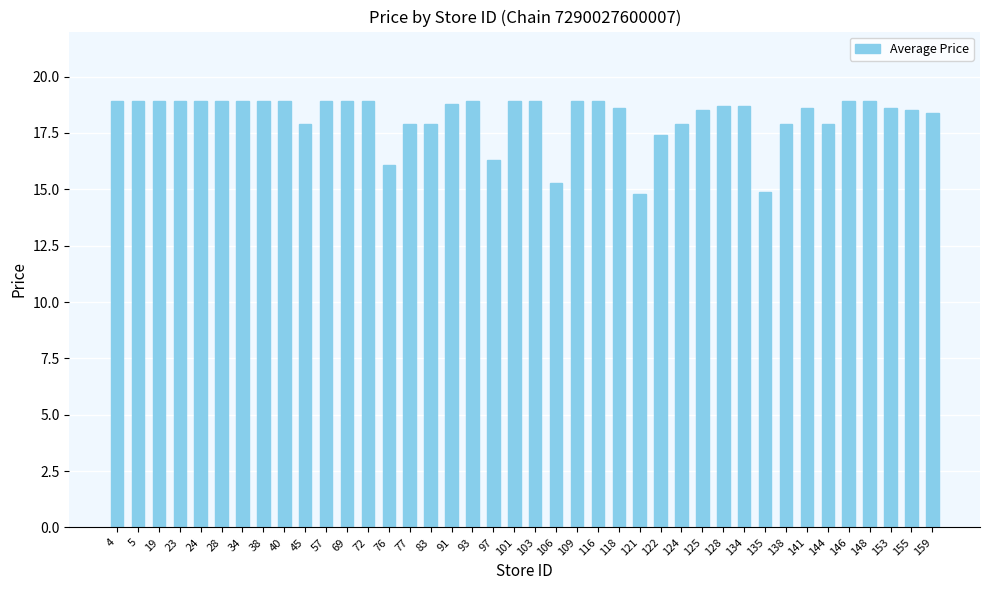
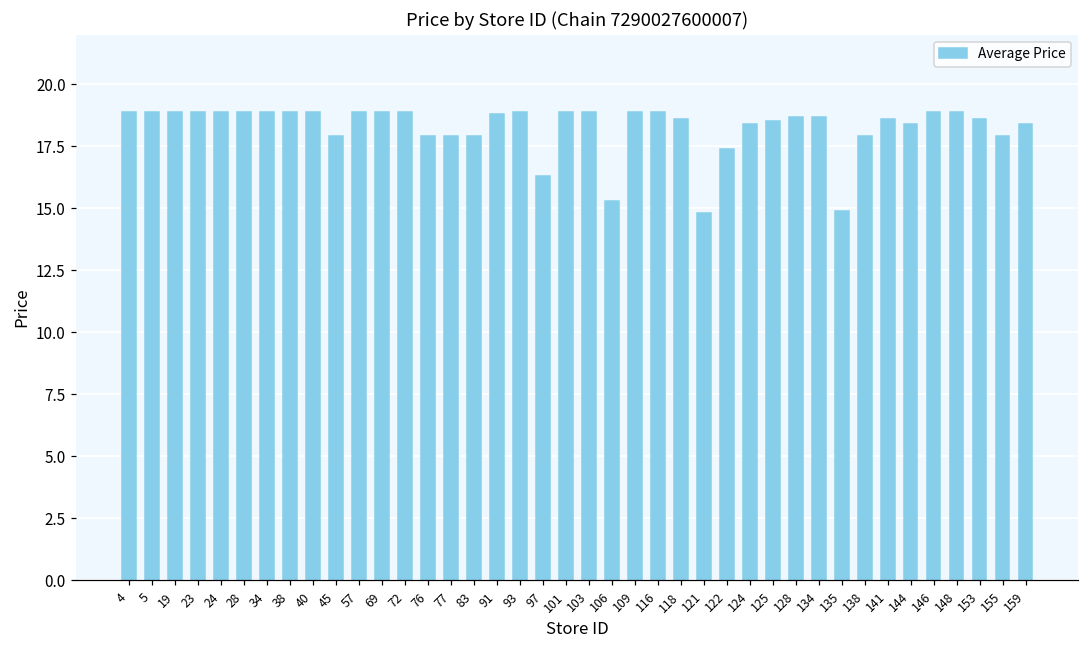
  {
    "4": 18.9,
    "5": 18.9,
    "19": 18.9,
    "23": 18.9,
    "24": 18.9,
    "28": 18.9,
    "34": 18.9,
    "38": 18.9,
    "40": 18.9,
    "45": 17.9,
    "57": 18.9,
    "69": 18.9,
    "72": 18.9,
-   "76": 16.1,
+   "76": 17.9,
    "77": 17.9,
    "83": 17.9,
    "91": 18.8,
    "93": 18.9,
    "97": 16.3,
    "101": 18.9,
    "103": 18.9,
    "106": 15.3,
    "109": 18.9,
    "116": 18.9,
    "118": 18.6,
    "121": 14.8,
    "122": 17.4,
-   "124": 17.9,
+   "124": 18.4,
    "125": 18.5,
    "128": 18.7,
    "134": 18.7,
    "135": 14.9,
    "138": 17.9,
    "141": 18.6,
-   "144": 17.9,
+   "144": 18.4,
    "146": 18.9,
    "148": 18.9,
    "153": 18.6,
-   "155": 18.5,
+   "155": 17.9,
    "159": 18.4
  }
